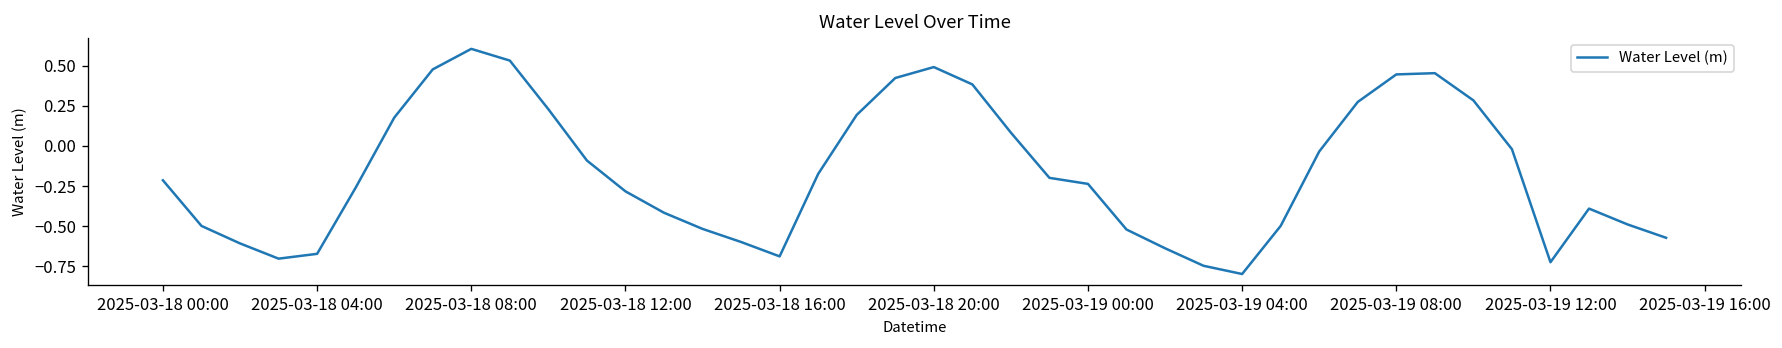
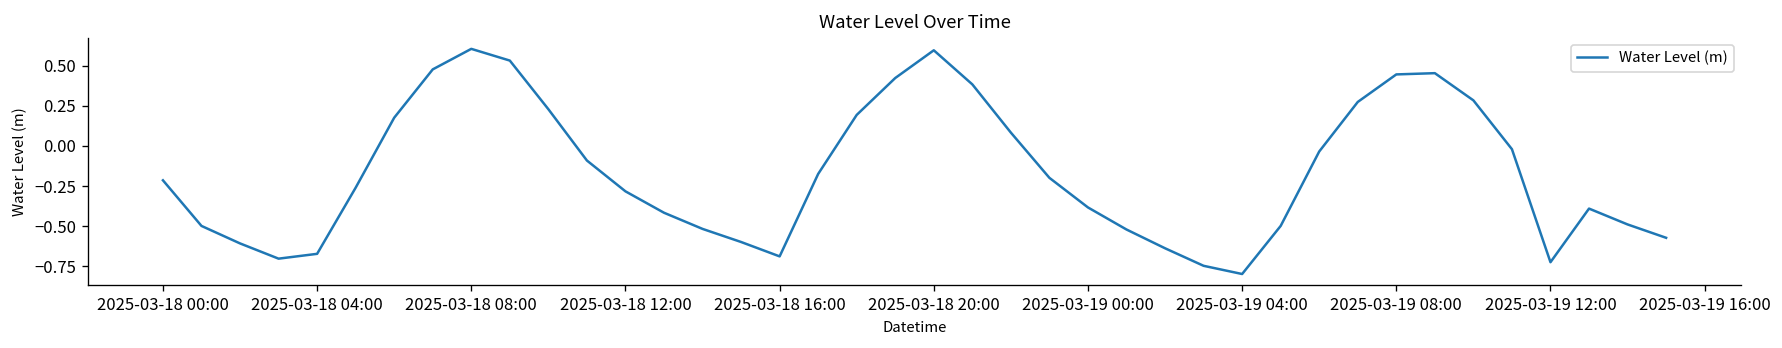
  {
    "2025-03-18 00:00": -0.21,
    "2025-03-18 04:00": -0.67,
    "2025-03-18 08:00": 0.60,
    "2025-03-18 12:00": -0.28,
    "2025-03-18 16:00": -0.69,
-   "2025-03-18 20:00": 0.49,
-   "2025-03-19 00:00": -0.24,
+   "2025-03-18 20:00": 0.60,
+   "2025-03-19 00:00": -0.38,
    "2025-03-19 04:00": -0.80,
    "2025-03-19 08:00": 0.45,
    "2025-03-19 12:00": -0.72
  }
